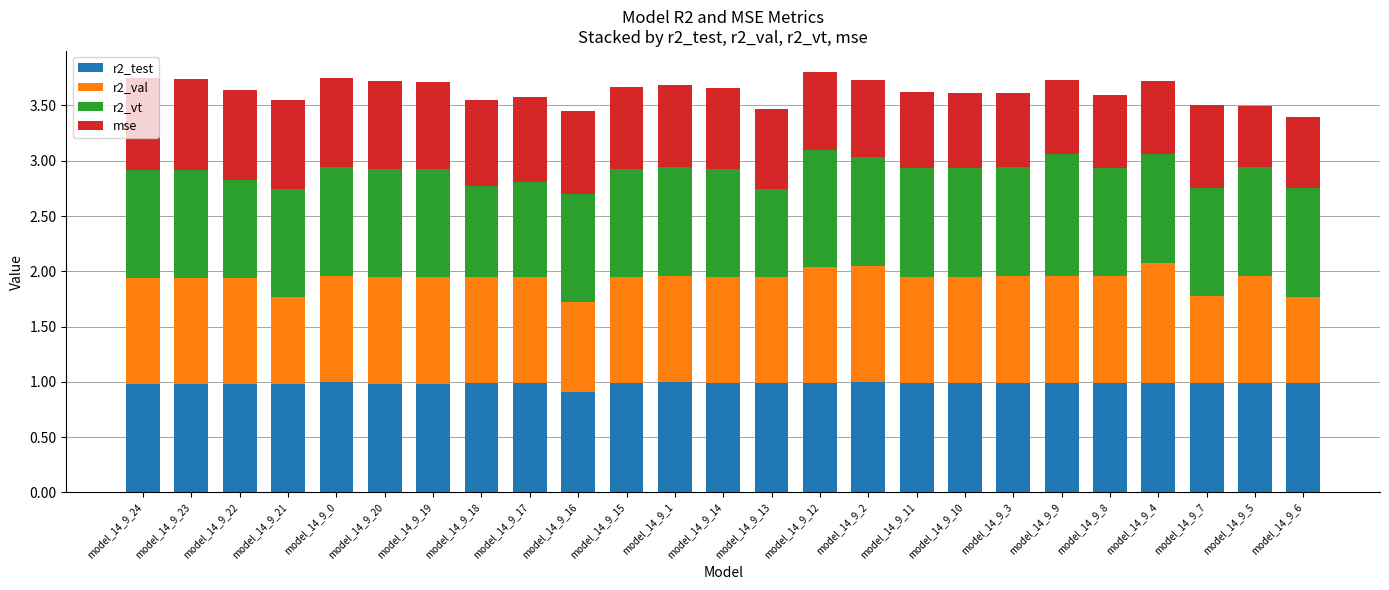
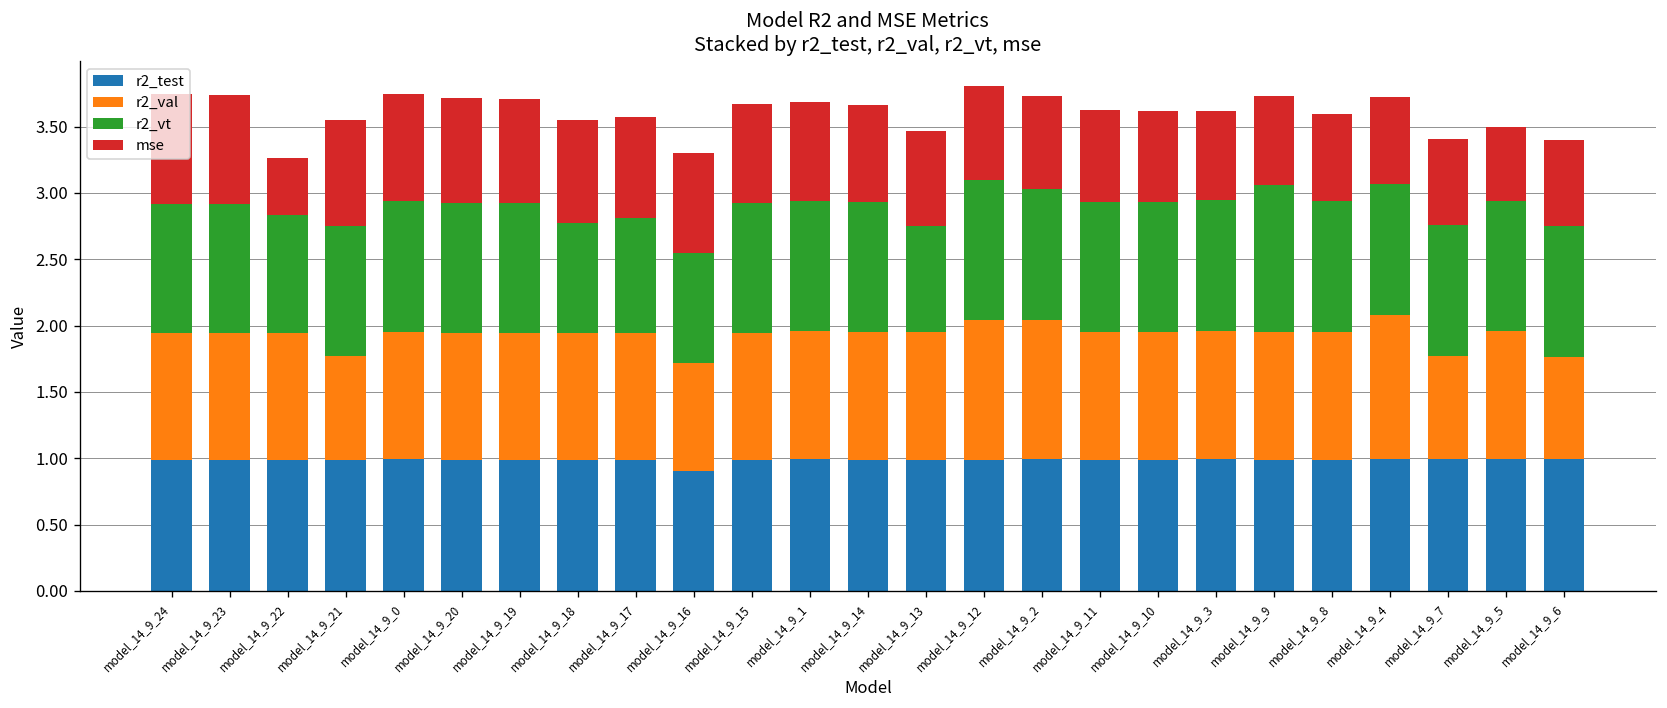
  {
    "r2_test": {
      "model_14_9_24": 0.98,
      "model_14_9_23": 0.98,
      "model_14_9_22": 0.98,
      "model_14_9_21": 0.98,
      "model_14_9_0": 1.00,
      "model_14_9_20": 0.98,
      "model_14_9_19": 0.98,
      "model_14_9_18": 0.99,
      "model_14_9_17": 0.99,
      "model_14_9_16": 0.90,
      "model_14_9_15": 0.99,
      "model_14_9_1": 1.00,
      "model_14_9_14": 0.99,
      "model_14_9_13": 0.99,
      "model_14_9_12": 0.99,
      "model_14_9_2": 0.99,
      "model_14_9_11": 0.99,
      "model_14_9_10": 0.99,
      "model_14_9_3": 0.99,
      "model_14_9_9": 0.99,
      "model_14_9_8": 0.99,
      "model_14_9_4": 0.99,
      "model_14_9_7": 0.99,
      "model_14_9_5": 0.99,
      "model_14_9_6": 0.99
    },
    "r2_val": {
      "model_14_9_24": 0.96,
      "model_14_9_23": 0.96,
      "model_14_9_22": 0.96,
      "model_14_9_21": 0.79,
      "model_14_9_0": 0.96,
      "model_14_9_20": 0.96,
      "model_14_9_19": 0.96,
      "model_14_9_18": 0.96,
      "model_14_9_17": 0.96,
      "model_14_9_16": 0.82,
      "model_14_9_15": 0.96,
      "model_14_9_1": 0.96,
      "model_14_9_14": 0.96,
      "model_14_9_13": 0.96,
      "model_14_9_12": 1.05,
      "model_14_9_2": 1.05,
      "model_14_9_11": 0.96,
      "model_14_9_10": 0.96,
      "model_14_9_3": 0.96,
      "model_14_9_9": 0.96,
      "model_14_9_8": 0.96,
      "model_14_9_4": 1.09,
      "model_14_9_7": 0.78,
      "model_14_9_5": 0.96,
      "model_14_9_6": 0.77
    },
    "r2_vt": {
      "model_14_9_24": 0.98,
      "model_14_9_23": 0.98,
      "model_14_9_22": 0.89,
      "model_14_9_21": 0.98,
      "model_14_9_0": 0.99,
      "model_14_9_20": 0.98,
      "model_14_9_19": 0.98,
      "model_14_9_18": 0.83,
      "model_14_9_17": 0.86,
-     "model_14_9_16": 0.98,
+     "model_14_9_16": 0.82,
      "model_14_9_15": 0.98,
      "model_14_9_1": 0.99,
      "model_14_9_14": 0.98,
      "model_14_9_13": 0.80,
      "model_14_9_12": 1.06,
      "model_14_9_2": 0.99,
      "model_14_9_11": 0.98,
      "model_14_9_10": 0.98,
      "model_14_9_3": 0.99,
      "model_14_9_9": 1.11,
      "model_14_9_8": 0.98,
      "model_14_9_4": 0.99,
      "model_14_9_7": 0.98,
      "model_14_9_5": 0.98,
      "model_14_9_6": 0.98
    },
    "mse": {
      "model_14_9_23": 0.82,
-     "model_14_9_22": 0.81,
+     "model_14_9_22": 0.44,
      "model_14_9_21": 0.80,
      "model_14_9_0": 0.80,
      "model_14_9_20": 0.80,
      "model_14_9_19": 0.79,
      "model_14_9_18": 0.78,
      "model_14_9_17": 0.77,
      "model_14_9_16": 0.75,
      "model_14_9_15": 0.74,
      "model_14_9_1": 0.74,
      "model_14_9_14": 0.73,
      "model_14_9_13": 0.72,
      "model_14_9_12": 0.71,
      "model_14_9_2": 0.70,
      "model_14_9_11": 0.69,
      "model_14_9_10": 0.68,
      "model_14_9_3": 0.67,
      "model_14_9_9": 0.67,
      "model_14_9_8": 0.66,
      "model_14_9_4": 0.66,
-     "model_14_9_7": 0.75,
+     "model_14_9_7": 0.65,
      "model_14_9_5": 0.55,
      "model_14_9_6": 0.65
    }
  }
